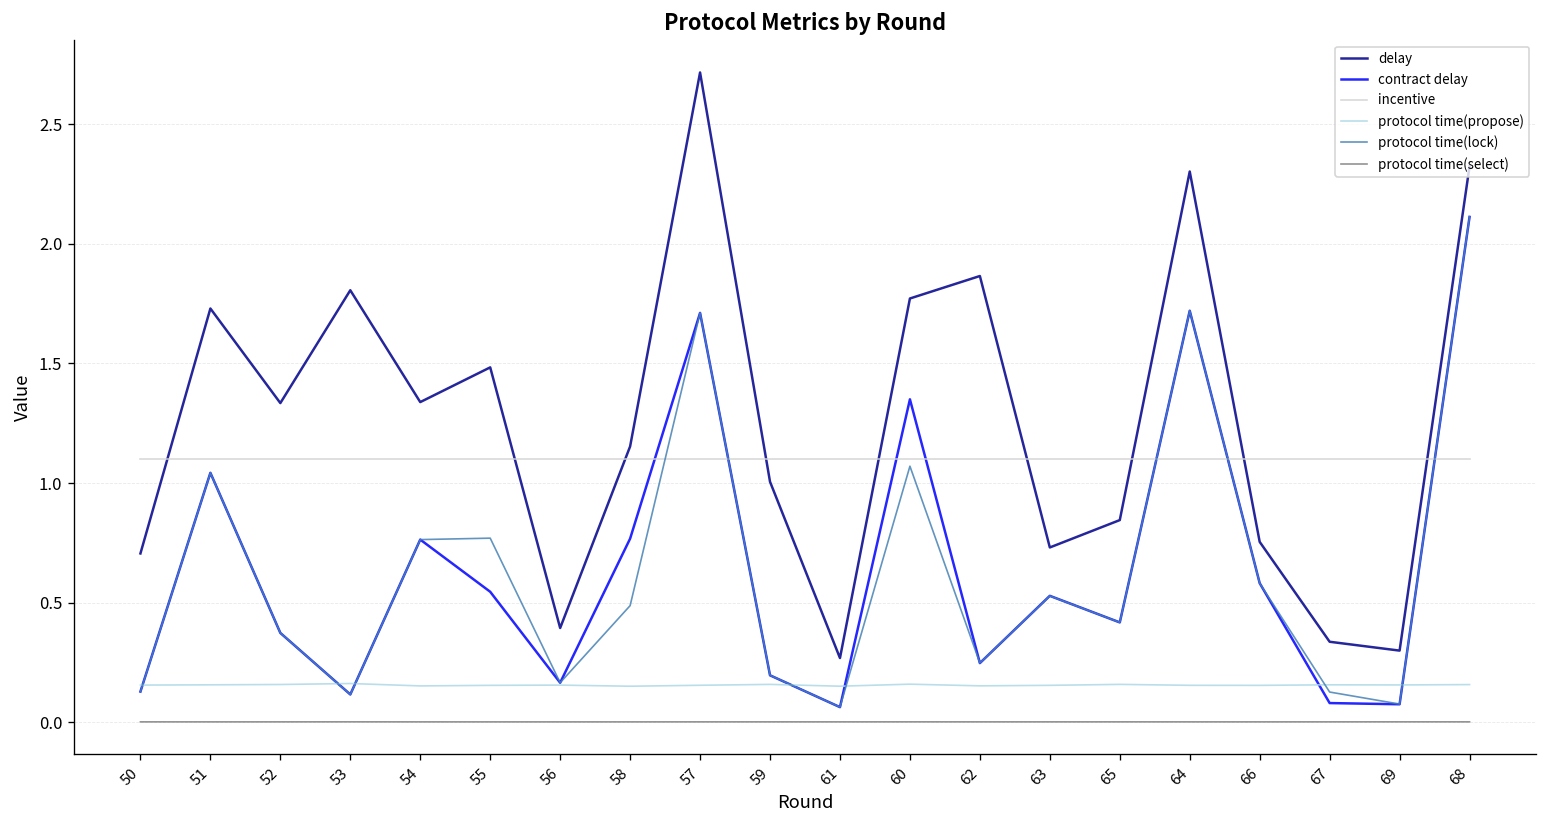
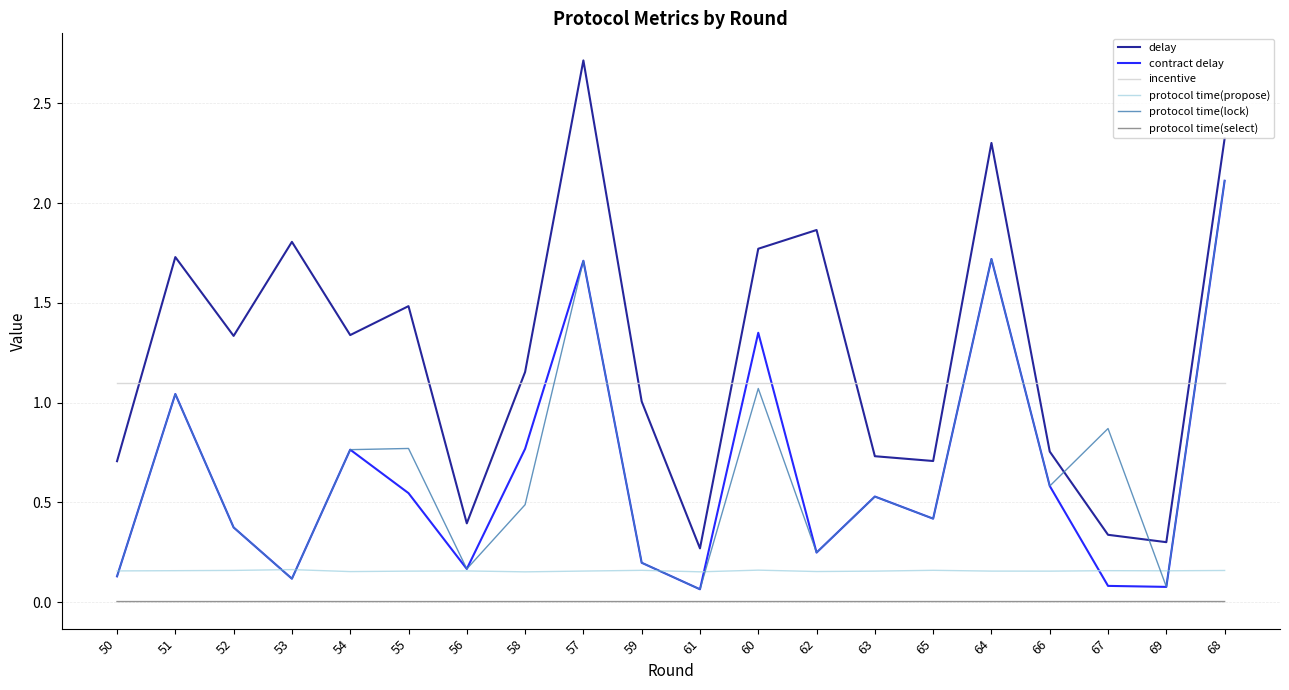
  {
    "delay": {
      "50": 0.71,
      "51": 1.73,
      "52": 1.33,
      "53": 1.81,
      "54": 1.34,
      "55": 1.48,
      "56": 0.39,
      "58": 1.15,
      "57": 2.72,
      "59": 1.01,
      "61": 0.27,
      "60": 1.77,
      "62": 1.87,
      "63": 0.73,
-     "65": 0.85,
+     "65": 0.71,
      "64": 2.30,
      "66": 0.75,
      "67": 0.34,
      "69": 0.30,
      "68": 2.32
    },
    "contract delay": {
      "55": 0.55,
      "58": 0.77,
      "60": 1.35,
      "67": 0.08
    },
    "protocol time(lock)": {
      "55": 0.77,
      "58": 0.49,
      "60": 1.07,
-     "67": 0.13
+     "67": 0.87
    },
    "protocol time(select)": {
      "50": 0.00,
      "51": 0.00,
      "52": 0.00,
      "53": 0.00,
      "54": 0.00,
      "55": 0.00,
      "56": 0.00,
      "58": 0.00,
      "57": 0.00,
      "59": 0.00,
      "61": 0.00,
      "60": 0.00,
      "62": 0.00,
      "63": 0.00,
      "65": 0.00,
      "64": 0.00,
      "66": 0.00,
      "67": 0.00,
      "69": 0.00,
      "68": 0.00
    }
  }
